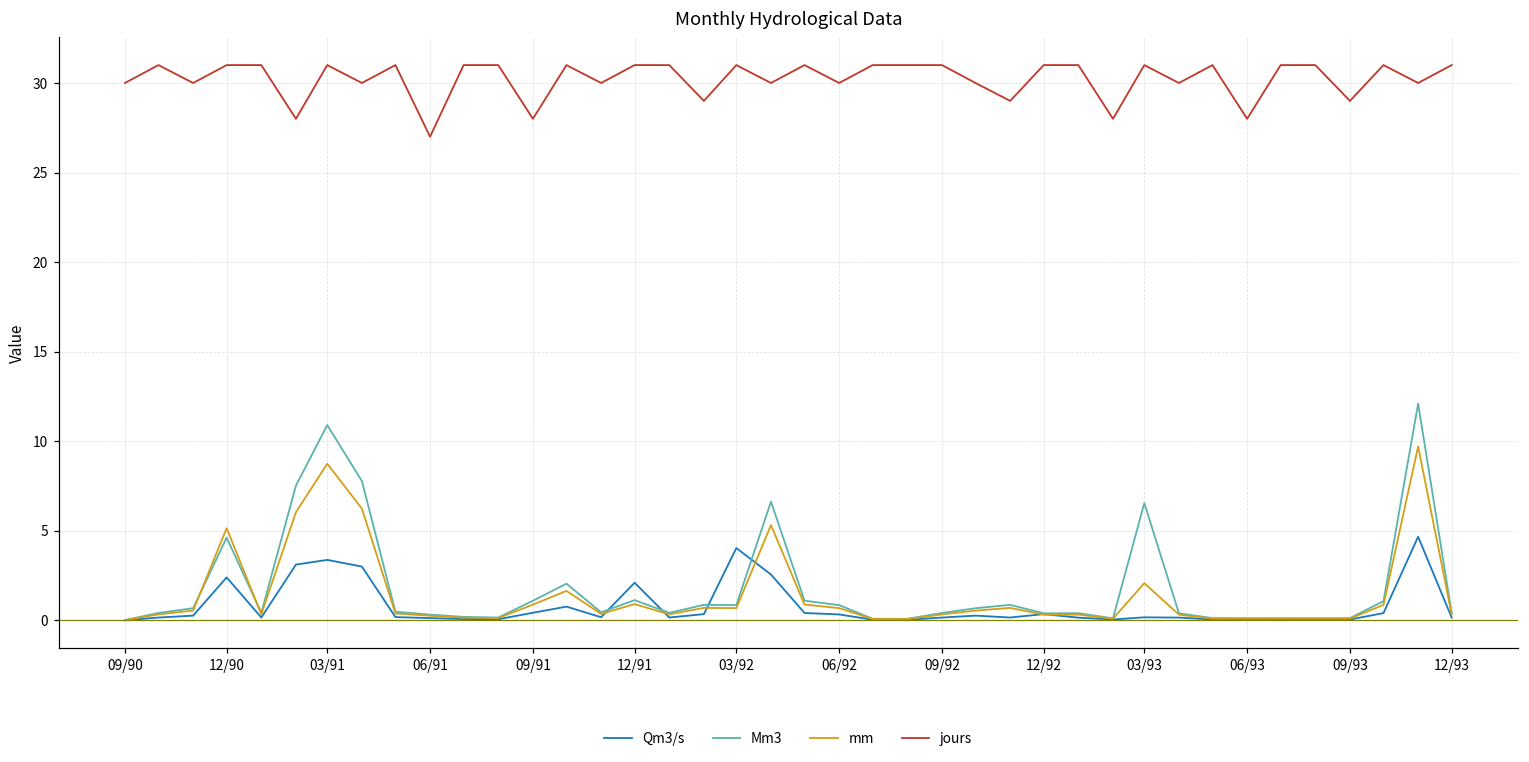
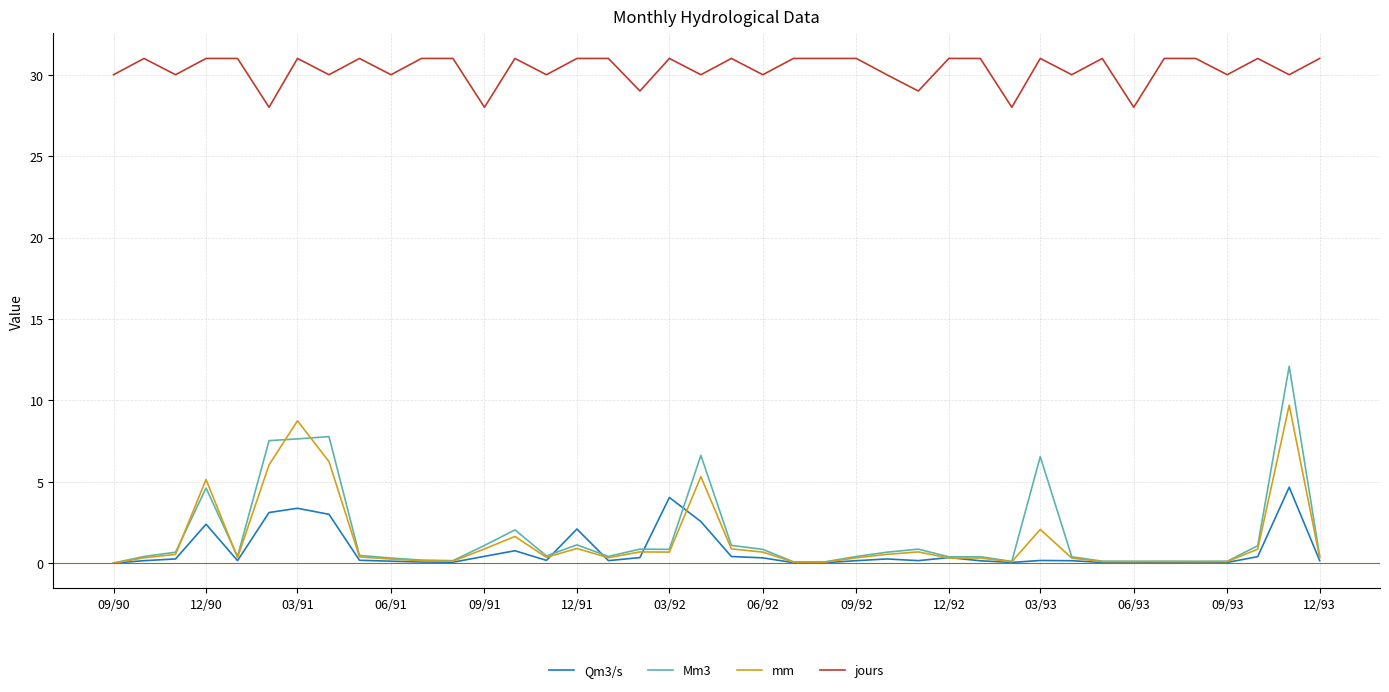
  {
    "Qm3/s": {
      "12/90": 2.4,
      "03/91": 3.4,
      "09/91": 0.4,
      "12/91": 2.1,
      "03/92": 4.0,
      "06/92": 0.3,
      "09/92": 0.2,
      "03/93": 0.2,
      "12/93": 0.2
    },
    "Mm3": {
      "12/90": 4.6,
-     "03/91": 10.9,
+     "03/91": 7.6,
      "09/91": 1.1,
      "12/91": 1.1,
      "03/92": 0.8,
      "06/92": 0.8,
      "03/93": 6.5
    },
    "mm": {
      "12/90": 5.1,
      "03/91": 8.7,
      "09/91": 0.9,
      "12/91": 0.9,
      "03/92": 0.7,
      "06/92": 0.7,
      "03/93": 2.1
    },
    "jours": {
      "09/90": 30,
      "12/90": 31,
      "03/91": 31,
-     "06/91": 27,
+     "06/91": 30,
      "09/91": 28,
      "12/91": 31,
      "03/92": 31,
      "06/92": 30,
      "09/92": 31,
      "12/92": 31,
      "03/93": 31,
      "06/93": 28,
-     "09/93": 29,
+     "09/93": 30,
      "12/93": 31
    }
  }
